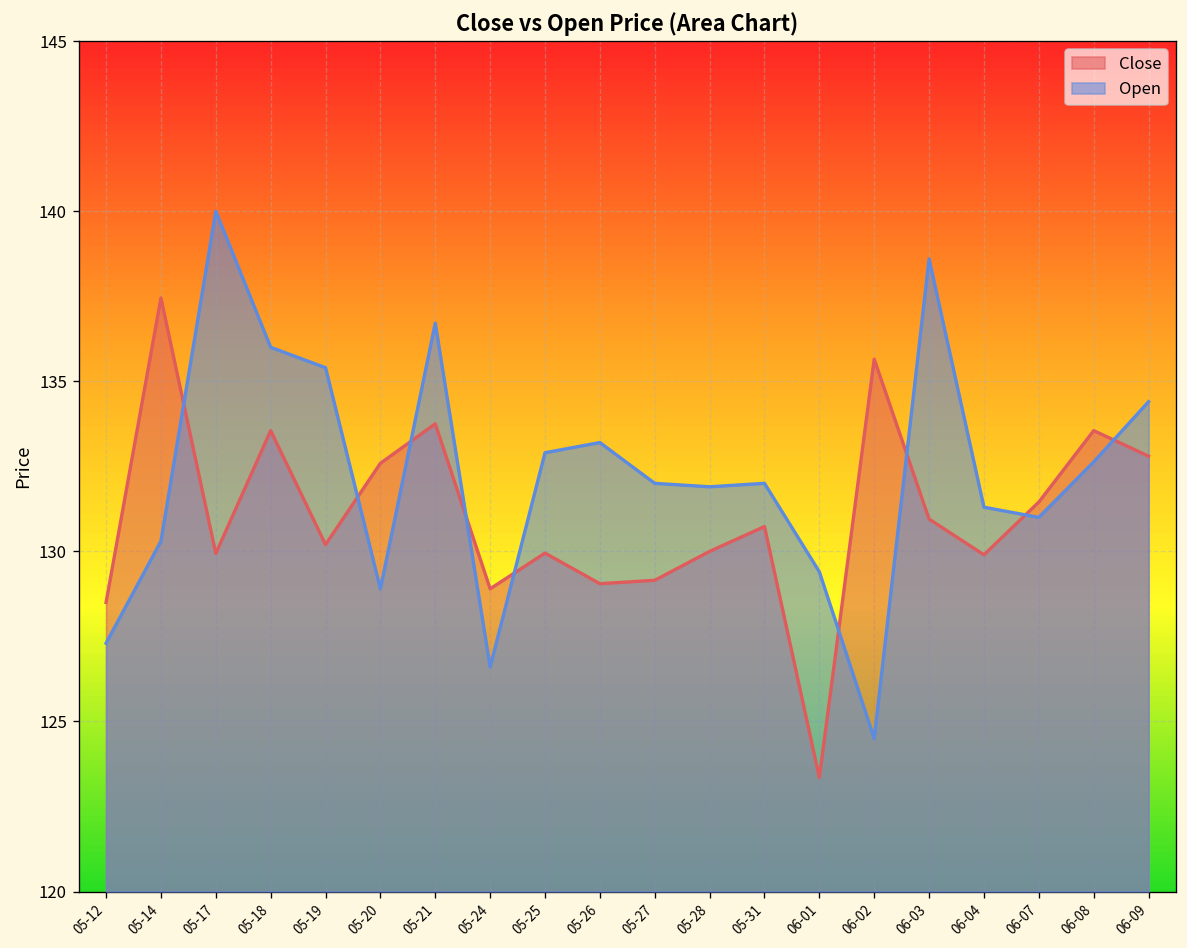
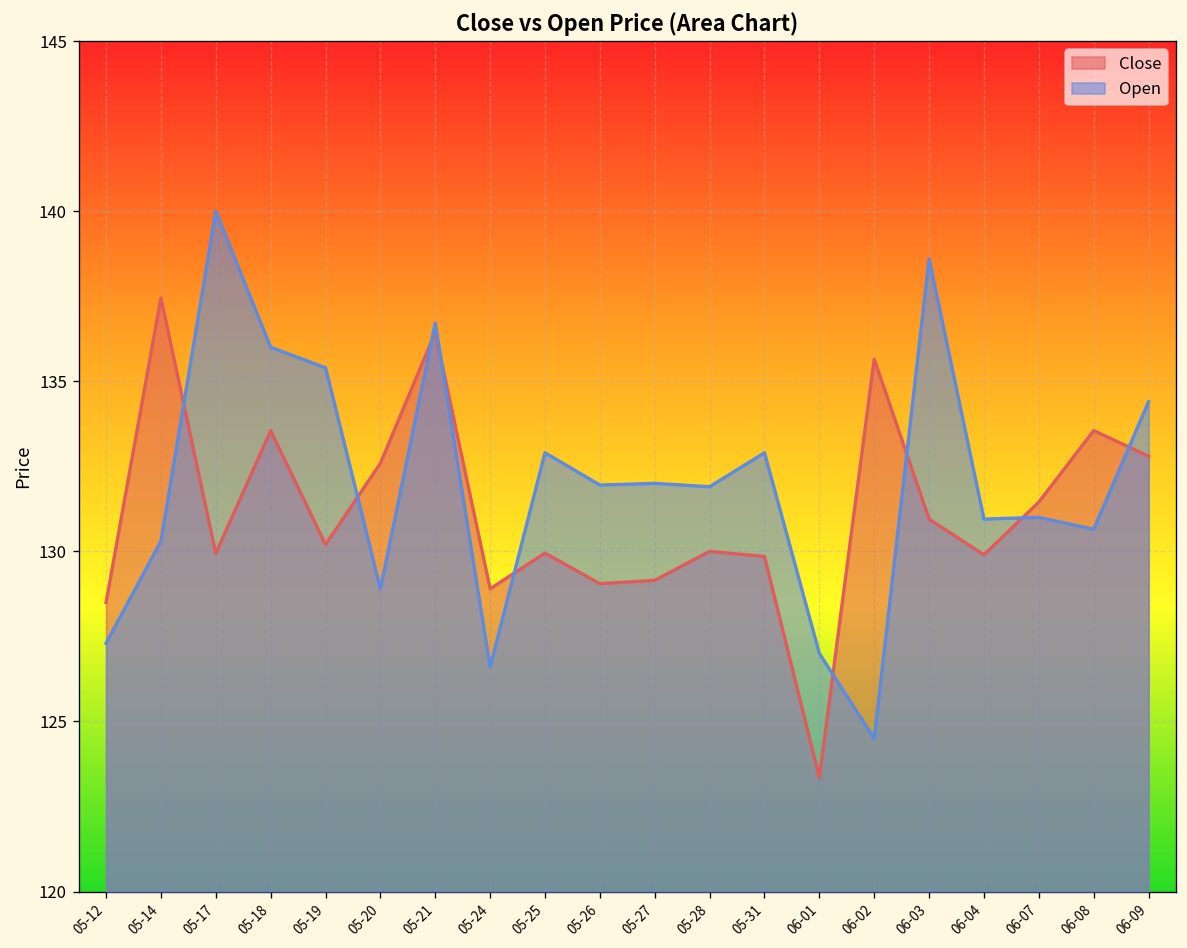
  {
    "Close": {
      "05-12": 128.5,
      "05-14": 137.5,
      "05-17": 129.9,
      "05-18": 133.6,
      "05-19": 130.2,
      "05-20": 132.6,
-     "05-21": 133.8,
+     "05-21": 136.4,
      "05-24": 128.9,
      "05-25": 130.0,
      "05-26": 129.1,
      "05-27": 129.2,
      "05-28": 130.0,
-     "05-31": 130.7,
+     "05-31": 129.9,
      "06-01": 123.4,
      "06-02": 135.7,
      "06-03": 131.0,
      "06-04": 129.9,
      "06-07": 131.5,
      "06-08": 133.6,
      "06-09": 132.8
    },
    "Open": {
      "05-12": 127.3,
      "05-14": 130.3,
      "05-17": 140.0,
      "05-18": 136.0,
      "05-19": 135.4,
      "05-20": 128.9,
      "05-21": 136.7,
      "05-24": 126.6,
      "05-25": 132.9,
-     "05-26": 133.2,
+     "05-26": 132.0,
      "05-27": 132.0,
      "05-28": 131.9,
-     "05-31": 132.0,
-     "06-01": 129.4,
+     "05-31": 132.9,
+     "06-01": 127.0,
      "06-02": 124.5,
      "06-03": 138.6,
-     "06-04": 131.3,
+     "06-04": 131.0,
      "06-07": 131.0,
-     "06-08": 132.6,
+     "06-08": 130.7,
      "06-09": 134.4
    }
  }
